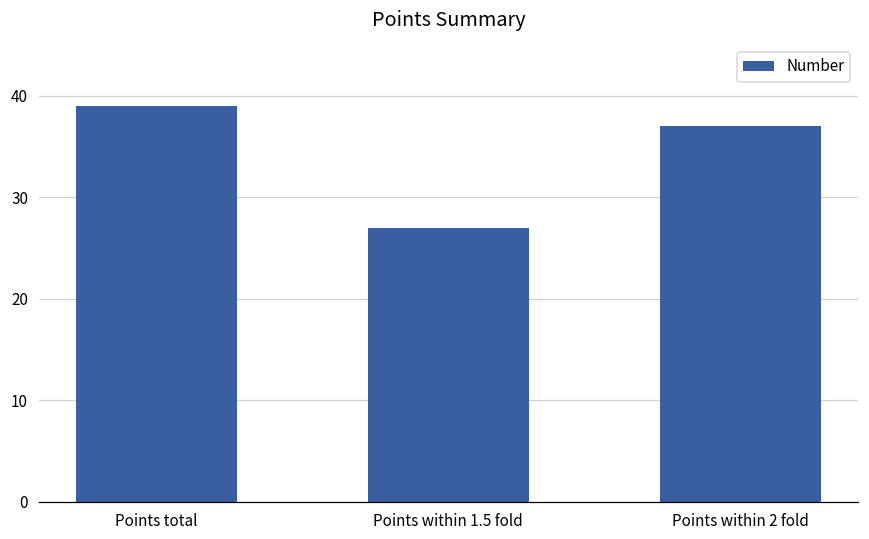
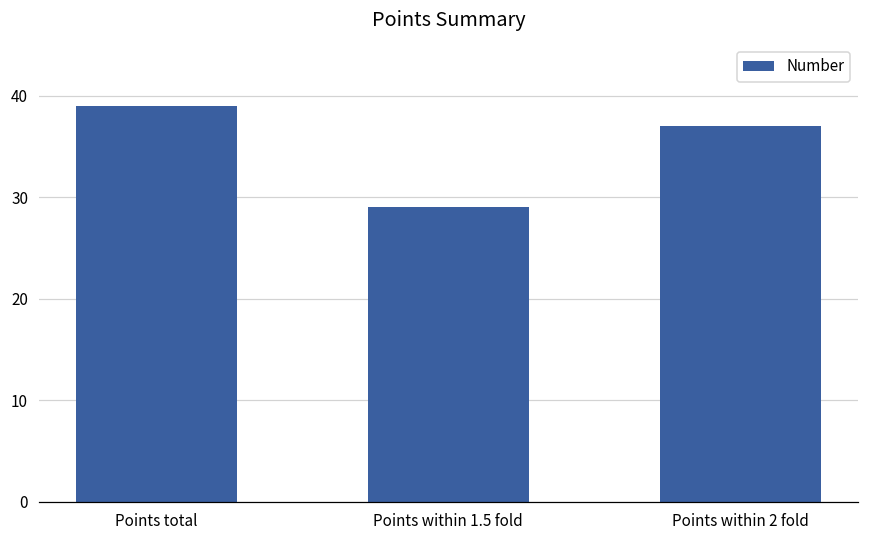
  {
    "Points total": 39,
-   "Points within 1.5 fold": 27,
+   "Points within 1.5 fold": 29,
    "Points within 2 fold": 37
  }
